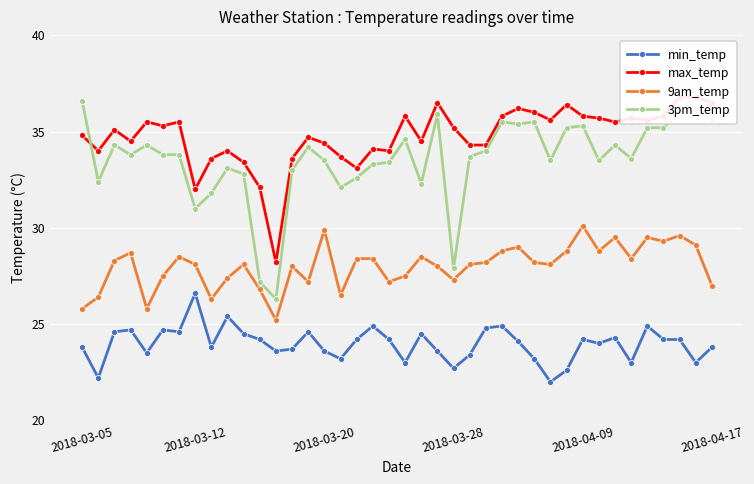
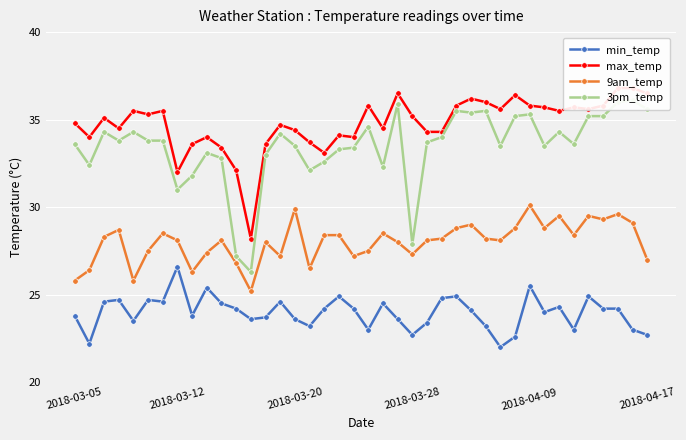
  {
    "min_temp": {
      "2018-03-05": 23.8,
      "2018-03-12": 26.6,
      "2018-03-20": 23.6,
      "2018-03-28": 22.7,
-     "2018-04-09": 24.2,
-     "2018-04-17": 23.8
+     "2018-04-09": 25.5,
+     "2018-04-17": 22.7
    },
    "max_temp": {
      "2018-03-05": 34.8,
      "2018-03-12": 32.0,
      "2018-03-20": 34.4,
      "2018-03-28": 35.2,
      "2018-04-09": 35.8
    },
    "9am_temp": {
      "2018-03-05": 25.8,
      "2018-03-12": 28.1,
      "2018-03-20": 29.9,
      "2018-03-28": 27.3,
      "2018-04-09": 30.1,
      "2018-04-17": 27.0
    },
    "3pm_temp": {
-     "2018-03-05": 36.6,
+     "2018-03-05": 33.6,
      "2018-03-12": 31.0,
      "2018-03-20": 33.5,
      "2018-03-28": 27.9,
      "2018-04-09": 35.3
    }
  }
